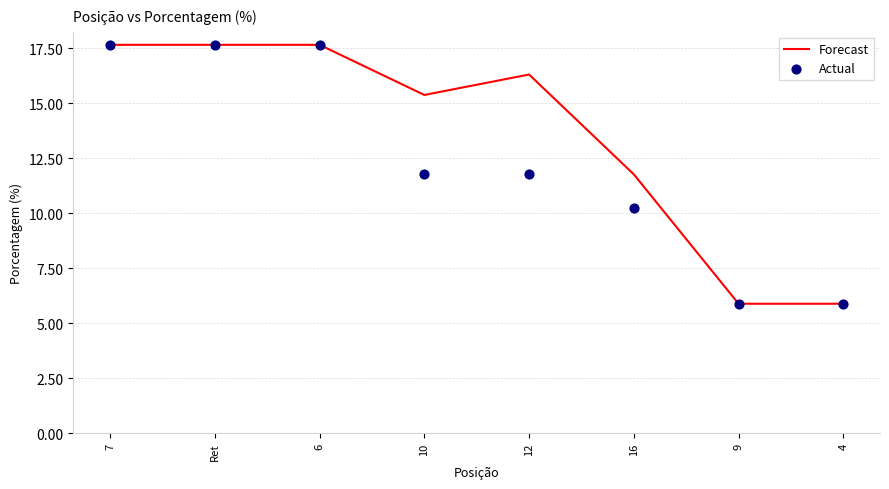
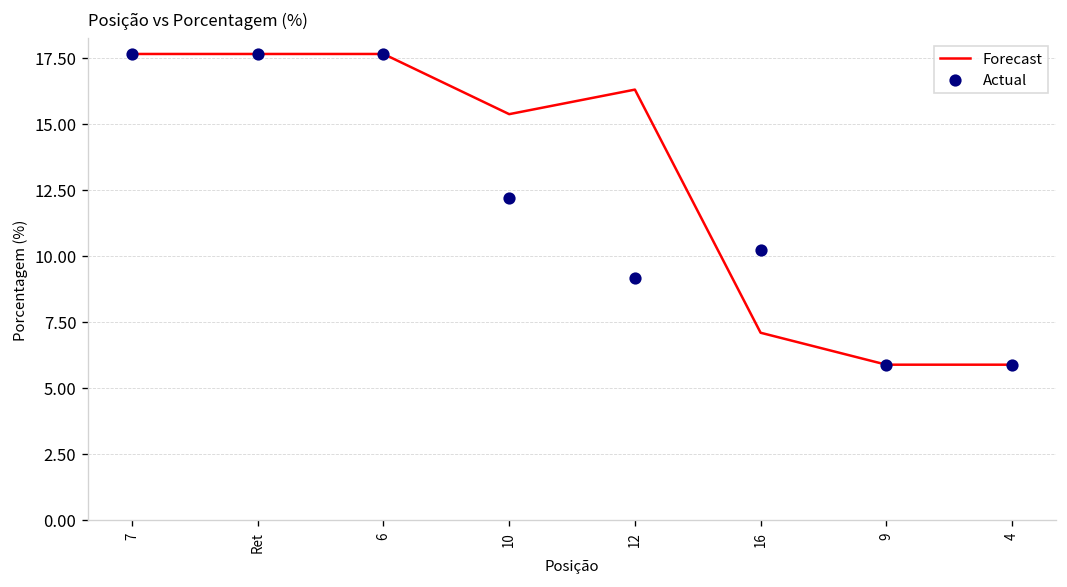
  {
    "Actual": {
-     "10": 11.8,
-     "12": 11.8
+     "10": 12.2,
+     "12": 9.2
    },
    "Forecast": {
      "10": 15.4,
      "12": 16.3,
-     "16": 11.8
+     "16": 7.1
    }
  }
